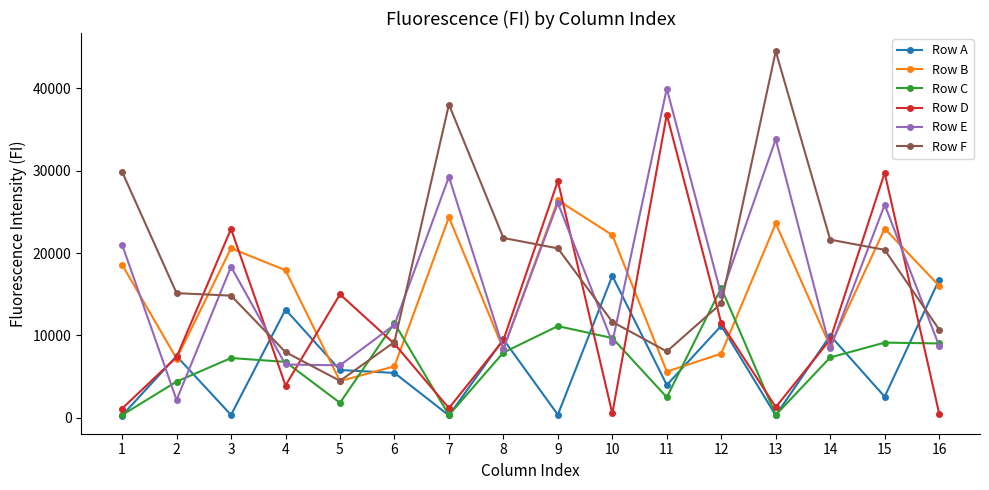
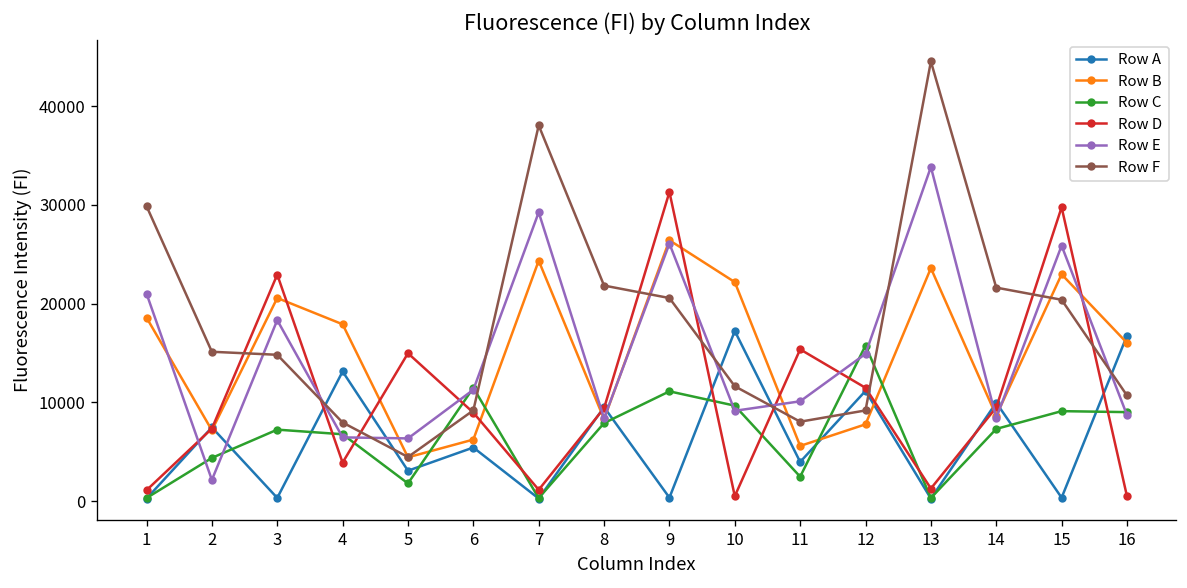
  {
    "Row A": {
      "3": 0,
      "4": 13000,
-     "5": 6000,
+     "5": 3000,
      "6": 5000,
      "9": 0,
      "10": 17000,
      "11": 4000,
      "14": 10000,
-     "15": 3000,
+     "15": 0,
      "16": 17000
    },
    "Row B": {
      "1": 19000,
      "3": 21000,
      "4": 18000,
      "6": 6000,
      "7": 24000,
      "9": 26000,
      "10": 22000,
      "11": 6000,
      "12": 8000,
      "13": 24000,
      "15": 23000,
      "16": 16000
    },
    "Row C": {
      "2": 4000,
      "3": 7000,
      "4": 7000,
      "5": 2000,
      "8": 8000,
      "9": 11000,
      "10": 10000,
      "11": 2000,
      "12": 16000,
      "14": 7000,
      "15": 9000
    },
    "Row D": {
      "1": 1000,
      "3": 23000,
      "4": 4000,
      "5": 15000,
      "7": 1000,
-     "9": 29000,
+     "9": 31000,
      "10": 1000,
-     "11": 37000,
+     "11": 15000,
      "13": 1000,
      "14": 9000,
      "15": 30000,
      "16": 1000
    },
    "Row E": {
      "1": 21000,
      "2": 2000,
      "3": 18000,
      "4": 6000,
      "5": 6000,
      "7": 29000,
      "9": 26000,
      "10": 9000,
-     "11": 40000,
+     "11": 10000,
      "12": 15000,
      "13": 34000,
      "15": 26000
    },
    "Row F": {
      "1": 30000,
      "2": 15000,
      "3": 15000,
      "4": 8000,
      "7": 38000,
      "8": 22000,
      "9": 21000,
      "10": 12000,
      "11": 8000,
-     "12": 14000,
+     "12": 9000,
      "13": 45000,
      "14": 22000,
      "15": 20000,
      "16": 11000
    }
  }
